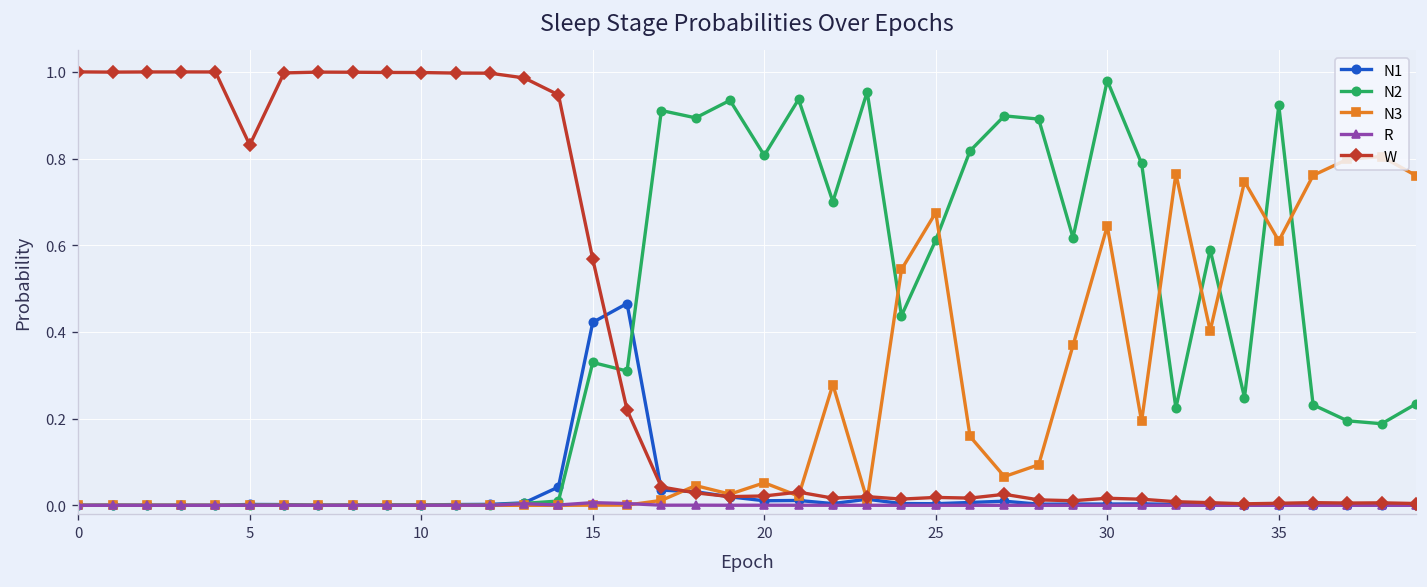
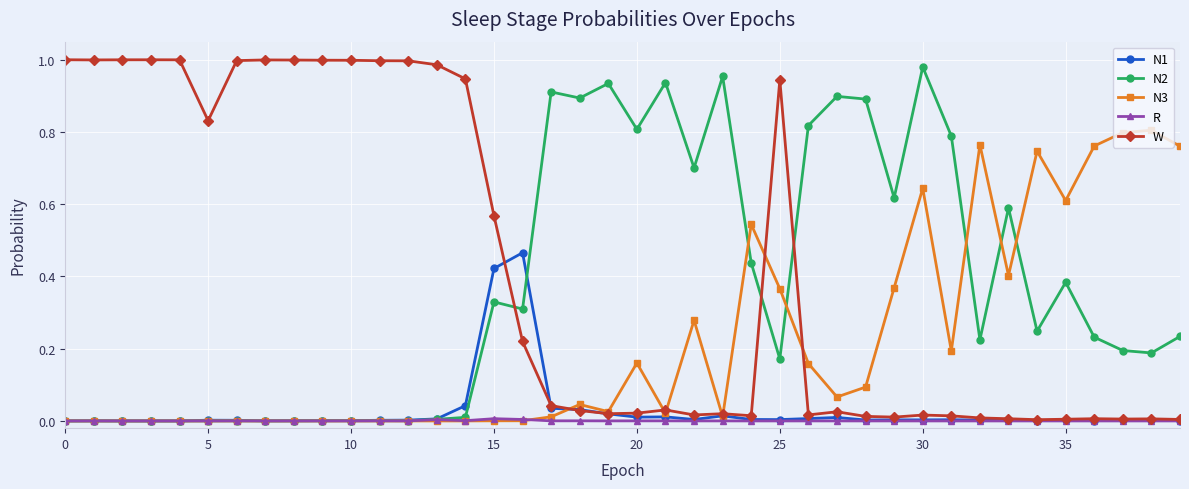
  {
    "N1": {
      "15": 0.42,
      "20": 0.01
    },
    "N2": {
      "15": 0.33,
      "20": 0.81,
-     "25": 0.61,
+     "25": 0.17,
      "30": 0.98,
-     "35": 0.92
+     "35": 0.38
    },
    "N3": {
-     "20": 0.05,
-     "25": 0.68,
+     "20": 0.16,
+     "25": 0.37,
      "30": 0.64,
      "35": 0.61
    },
    "R": {
      "20": 0.00
    },
    "W": {
      "0": 1.00,
      "5": 0.83,
      "10": 1.00,
      "15": 0.57,
      "20": 0.02,
-     "25": 0.02,
+     "25": 0.94,
      "30": 0.02
    }
  }
